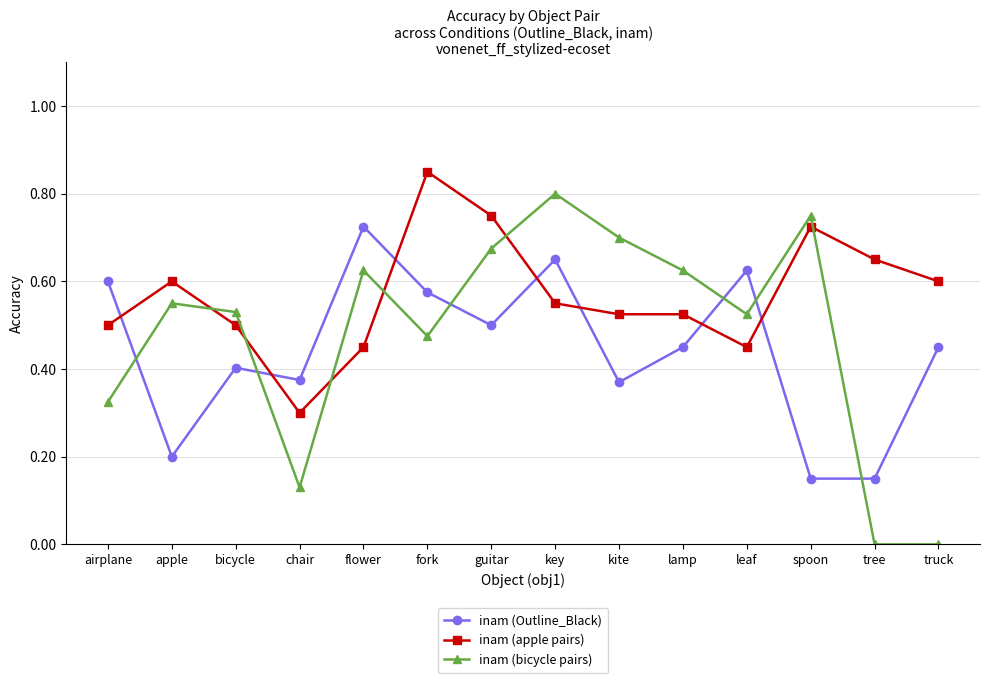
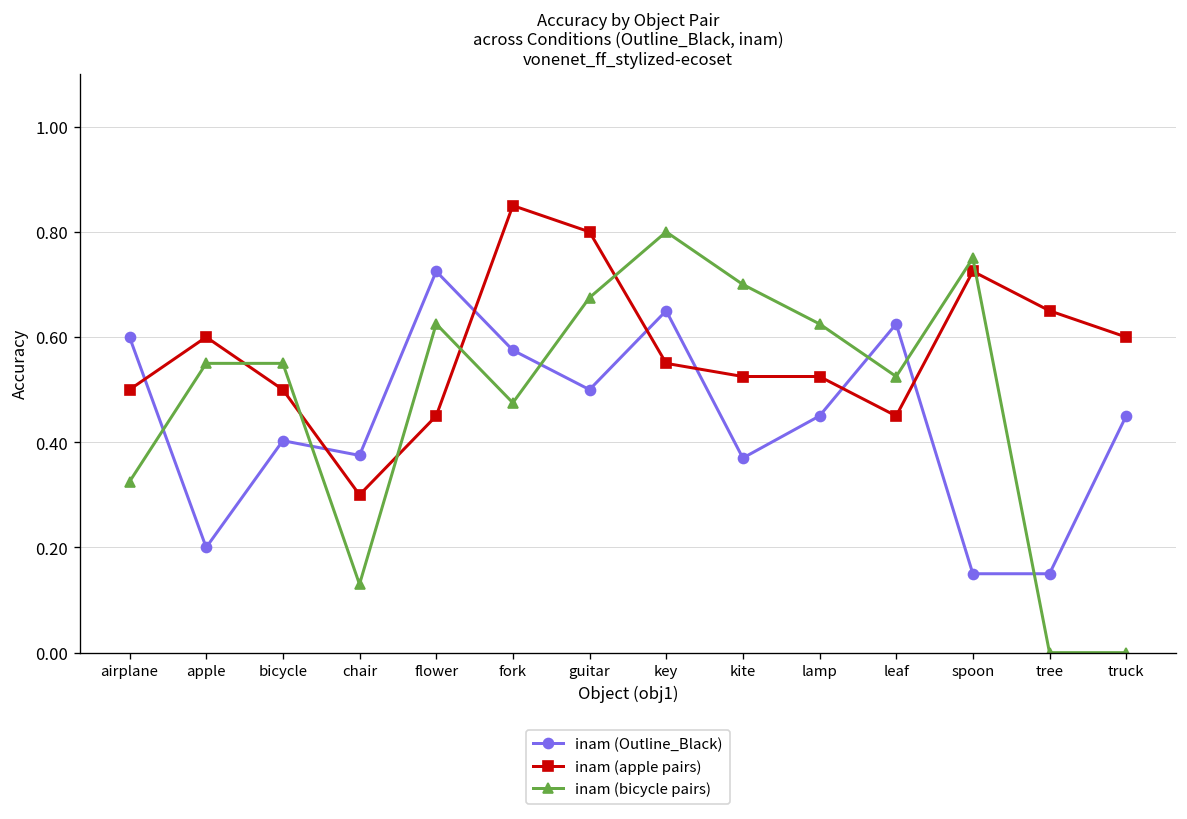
  {
    "inam (Outline_Black)": {
      "airplane": 0.60,
      "apple": 0.20,
      "bicycle": 0.40,
      "chair": 0.38,
      "flower": 0.73,
      "fork": 0.58,
      "guitar": 0.50,
      "key": 0.65,
      "kite": 0.37,
      "lamp": 0.45,
      "leaf": 0.63,
      "spoon": 0.15,
      "tree": 0.15,
      "truck": 0.45
    },
    "inam (apple pairs)": {
      "airplane": 0.50,
      "apple": 0.60,
      "bicycle": 0.50,
      "chair": 0.30,
      "flower": 0.45,
      "fork": 0.85,
-     "guitar": 0.75,
+     "guitar": 0.80,
      "key": 0.55,
      "kite": 0.53,
      "lamp": 0.53,
      "leaf": 0.45,
      "spoon": 0.73,
      "tree": 0.65,
      "truck": 0.60
    },
    "inam (bicycle pairs)": {
      "airplane": 0.33,
      "apple": 0.55,
-     "bicycle": 0.53,
+     "bicycle": 0.55,
      "chair": 0.13,
      "flower": 0.63,
      "fork": 0.48,
      "guitar": 0.68,
      "key": 0.80,
      "kite": 0.70,
      "lamp": 0.63,
      "leaf": 0.53,
      "spoon": 0.75,
      "tree": 0.00,
      "truck": 0.00
    }
  }
